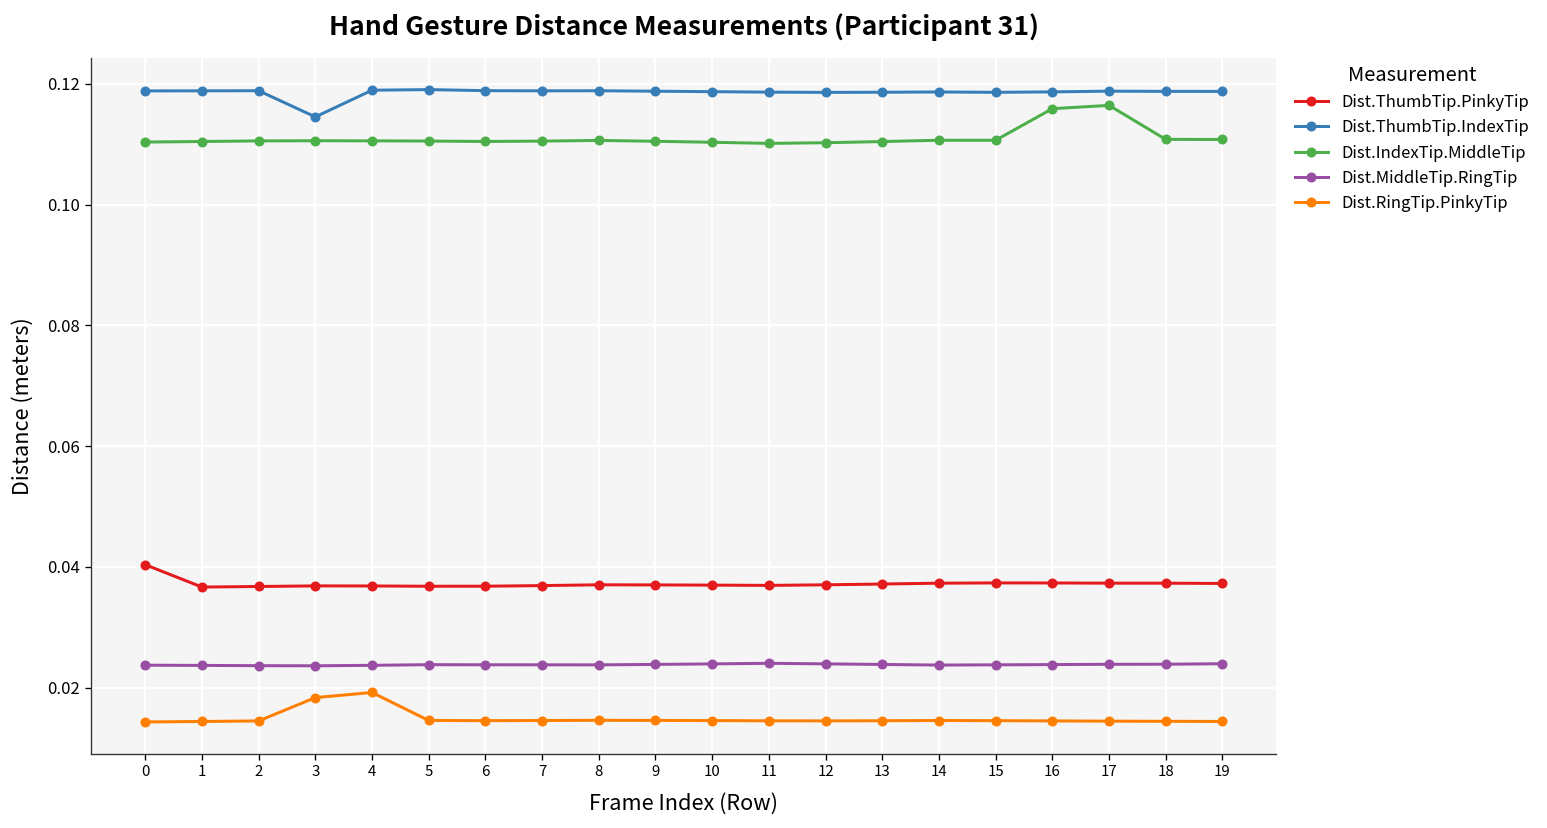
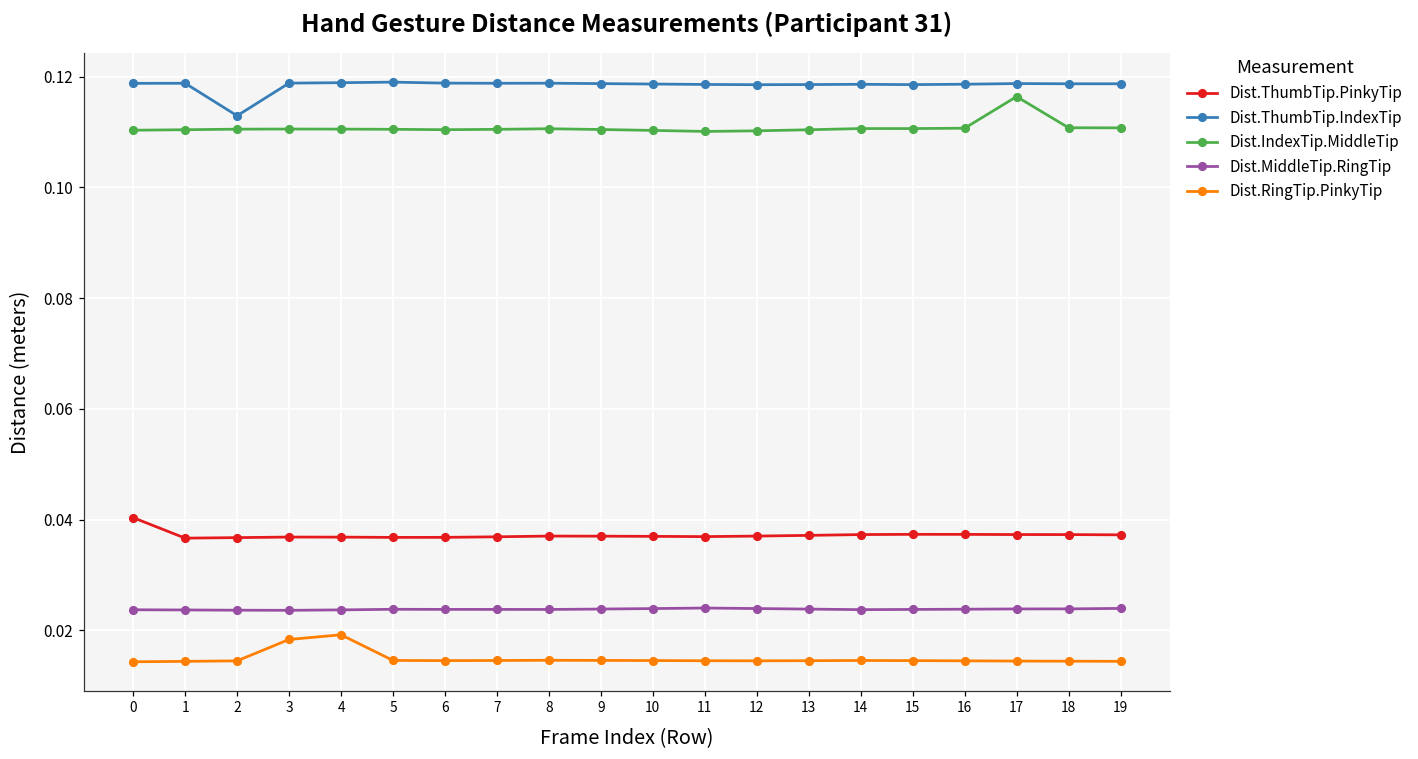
  {
    "Dist.ThumbTip.PinkyTip": {
      "0": 0.040,
      "1": 0.037,
      "2": 0.037,
      "3": 0.037,
      "4": 0.037,
      "5": 0.037,
      "6": 0.037,
      "7": 0.037,
      "8": 0.037,
      "9": 0.037,
      "10": 0.037,
      "11": 0.037,
      "12": 0.037,
      "13": 0.037,
      "14": 0.037,
      "15": 0.037,
      "16": 0.037,
      "17": 0.037,
      "18": 0.037,
      "19": 0.037
    },
    "Dist.ThumbTip.IndexTip": {
      "0": 0.119,
      "1": 0.119,
-     "2": 0.119,
-     "3": 0.115,
+     "2": 0.113,
+     "3": 0.119,
      "4": 0.119,
      "5": 0.119,
      "6": 0.119,
      "7": 0.119,
      "8": 0.119,
      "9": 0.119,
      "10": 0.119,
      "11": 0.119,
      "12": 0.119,
      "13": 0.119,
      "14": 0.119,
      "15": 0.119,
      "16": 0.119,
      "17": 0.119,
      "18": 0.119,
      "19": 0.119
    },
    "Dist.IndexTip.MiddleTip": {
      "0": 0.110,
      "1": 0.110,
      "2": 0.111,
      "3": 0.111,
      "4": 0.111,
      "5": 0.111,
      "6": 0.110,
      "7": 0.111,
      "8": 0.111,
      "9": 0.110,
      "10": 0.110,
      "11": 0.110,
      "12": 0.110,
      "13": 0.110,
      "14": 0.111,
      "15": 0.111,
-     "16": 0.116,
+     "16": 0.111,
      "17": 0.116,
      "18": 0.111,
      "19": 0.111
    },
    "Dist.MiddleTip.RingTip": {
      "0": 0.024,
      "1": 0.024,
      "2": 0.024,
      "3": 0.024,
      "4": 0.024,
      "5": 0.024,
      "6": 0.024,
      "7": 0.024,
      "8": 0.024,
      "9": 0.024,
      "10": 0.024,
      "11": 0.024,
      "12": 0.024,
      "13": 0.024,
      "14": 0.024,
      "15": 0.024,
      "16": 0.024,
      "17": 0.024,
      "18": 0.024,
      "19": 0.024
    },
    "Dist.RingTip.PinkyTip": {
      "0": 0.014,
      "1": 0.014,
      "2": 0.014,
      "3": 0.018,
      "4": 0.019,
      "5": 0.015,
      "6": 0.015,
      "7": 0.015,
      "8": 0.015,
      "9": 0.015,
      "10": 0.015,
      "11": 0.015,
      "12": 0.014,
      "13": 0.015,
      "14": 0.015,
      "15": 0.015,
      "16": 0.014,
      "17": 0.014,
      "18": 0.014,
      "19": 0.014
    }
  }
